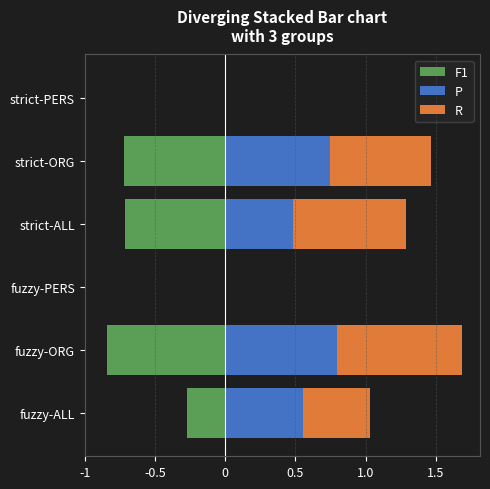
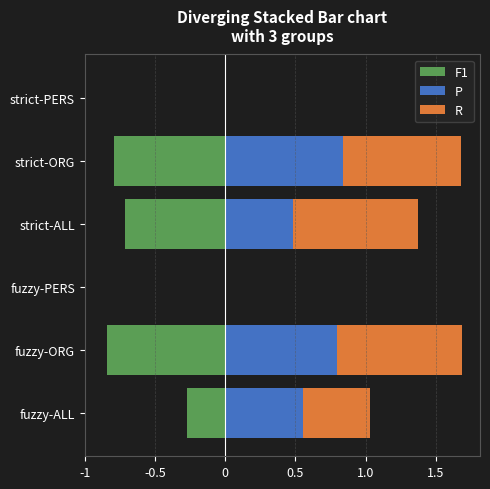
  {
    "F1": {
      "strict-PERS": 0.00,
-     "strict-ORG": -0.72,
+     "strict-ORG": -0.79,
      "strict-ALL": -0.71,
      "fuzzy-PERS": 0.00,
      "fuzzy-ORG": -0.84,
      "fuzzy-ALL": -0.27
    },
    "P": {
      "strict-PERS": 0.00,
-     "strict-ORG": 0.75,
+     "strict-ORG": 0.84,
      "strict-ALL": 0.48,
      "fuzzy-PERS": 0.00,
      "fuzzy-ORG": 0.79,
      "fuzzy-ALL": 0.55
    },
    "R": {
      "strict-PERS": 0.00,
-     "strict-ORG": 0.72,
-     "strict-ALL": 0.81,
+     "strict-ORG": 0.84,
+     "strict-ALL": 0.89,
      "fuzzy-PERS": 0.00,
      "fuzzy-ORG": 0.89,
      "fuzzy-ALL": 0.48
    }
  }
